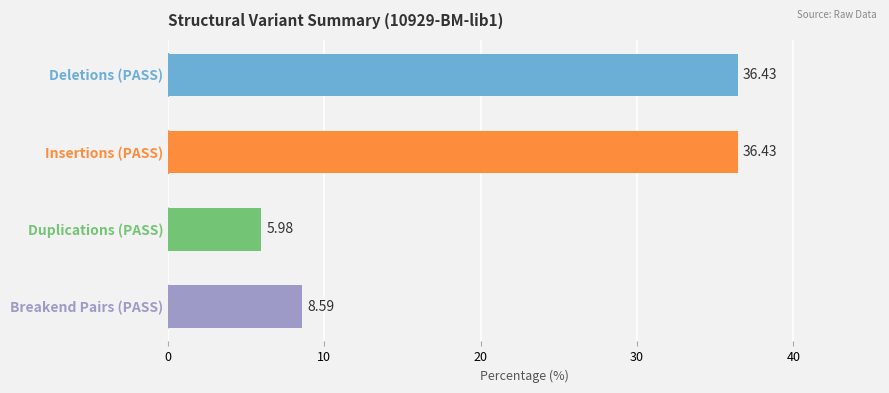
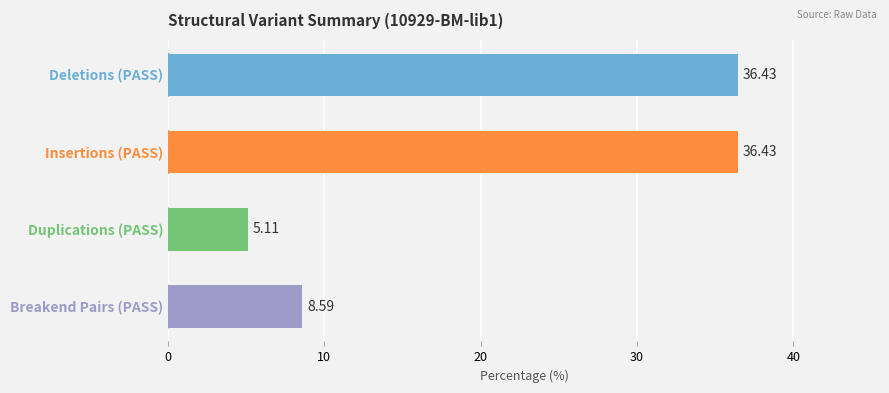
  {
    "Deletions (PASS)": 36.43,
    "Insertions (PASS)": 36.43,
-   "Duplications (PASS)": 5.98,
+   "Duplications (PASS)": 5.11,
    "Breakend Pairs (PASS)": 8.59
  }
